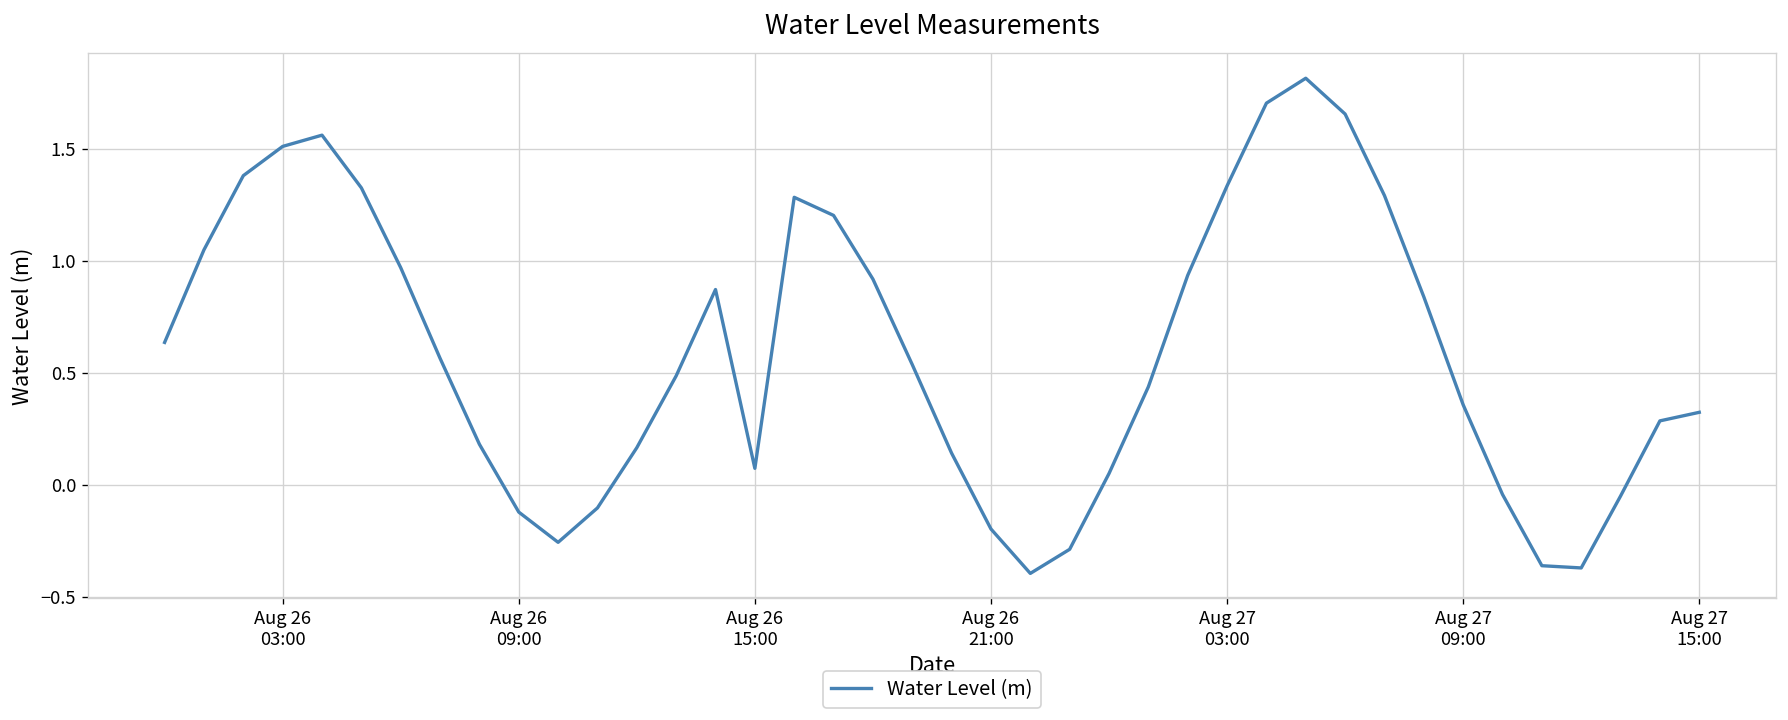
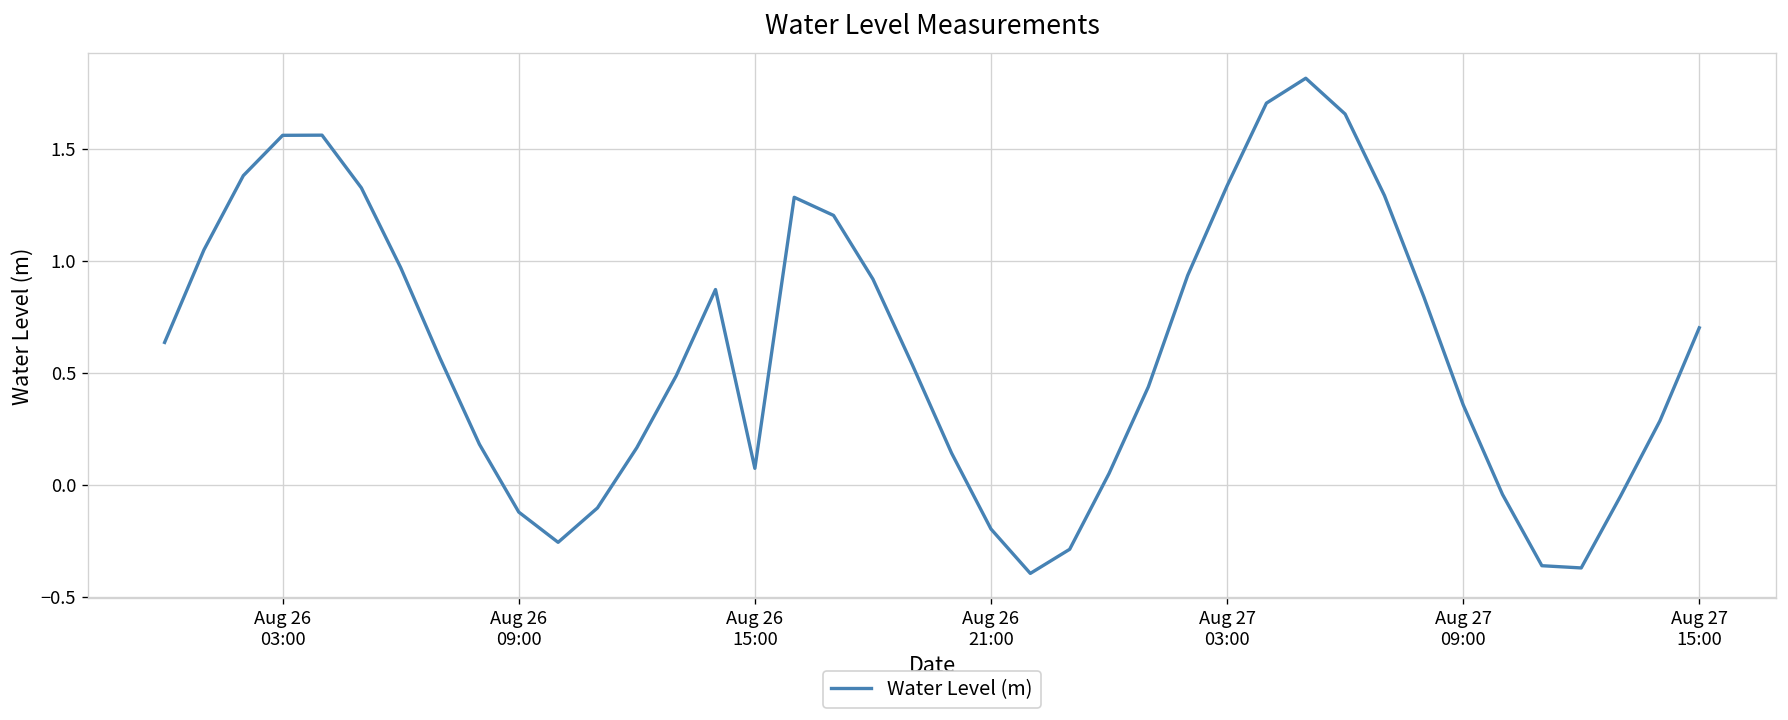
  {
-   "Aug 26 03:00": 1.51,
+   "Aug 26 03:00": 1.56,
    "Aug 26 09:00": -0.12,
    "Aug 26 15:00": 0.07,
    "Aug 26 21:00": -0.20,
    "Aug 27 03:00": 1.34,
    "Aug 27 09:00": 0.36,
-   "Aug 27 15:00": 0.33
+   "Aug 27 15:00": 0.70
  }
